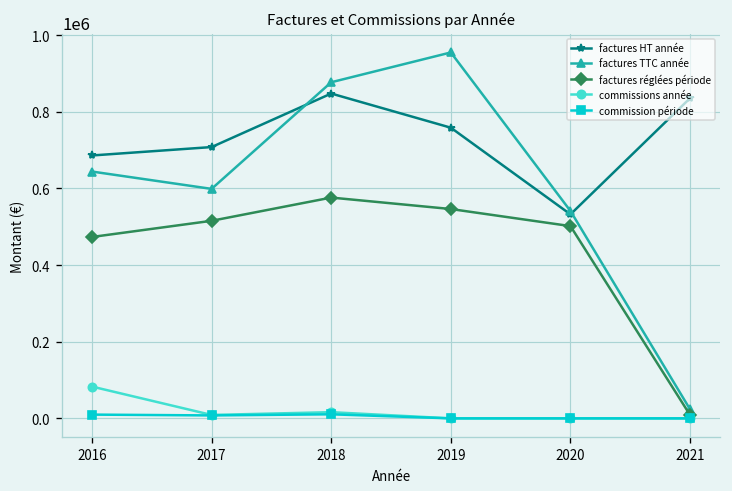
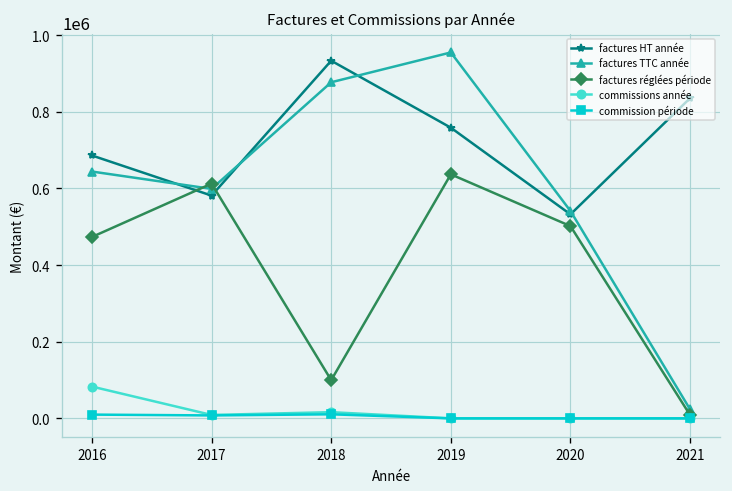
  {
    "factures HT année": {
      "2016": 690000,
-     "2017": 710000,
-     "2018": 850000,
+     "2017": 580000,
+     "2018": 930000,
      "2019": 760000,
      "2020": 530000
    },
    "factures réglées période": {
      "2016": 470000,
-     "2017": 520000,
-     "2018": 580000,
-     "2019": 550000,
+     "2017": 610000,
+     "2018": 100000,
+     "2019": 640000,
      "2020": 500000,
      "2021": 10000
    },
    "commissions année": {
      "2016": 80000
    }
  }
